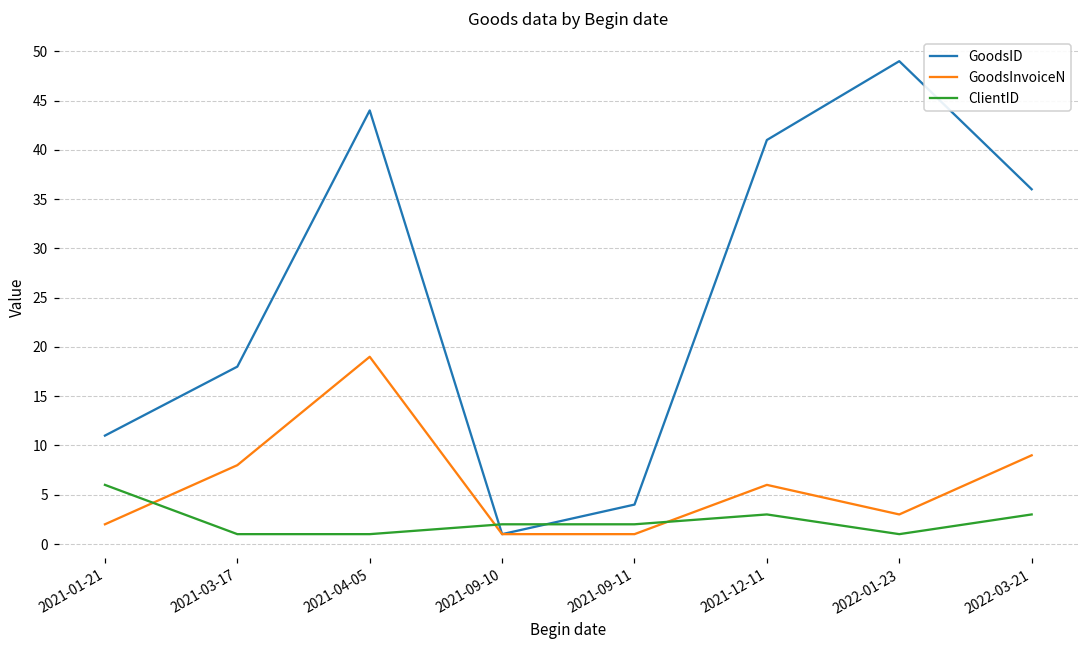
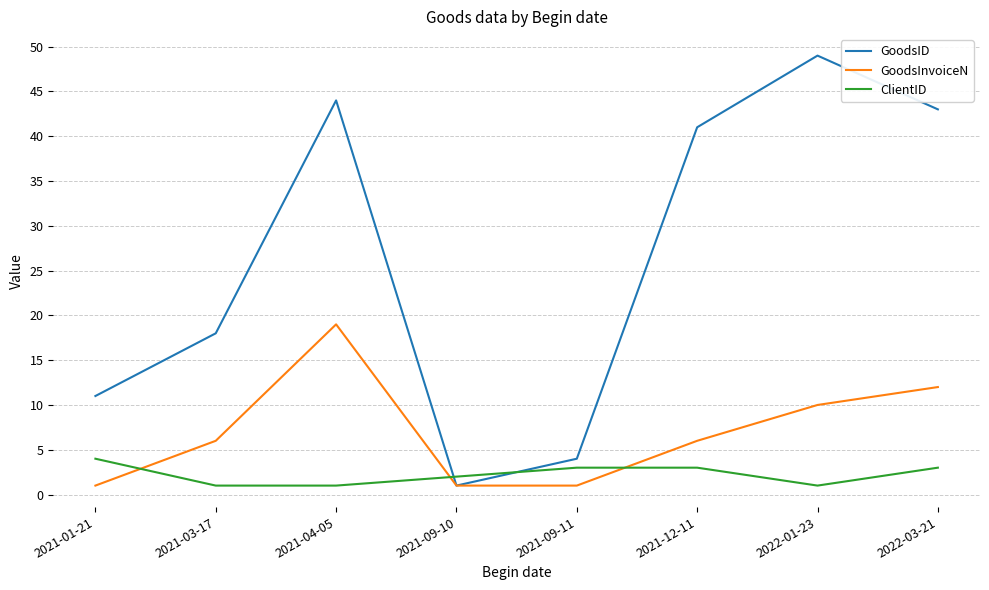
  {
    "GoodsID": {
      "2021-01-21": 11,
      "2021-03-17": 18,
      "2021-04-05": 44,
      "2021-09-11": 4,
      "2021-12-11": 41,
      "2022-01-23": 49,
-     "2022-03-21": 36
+     "2022-03-21": 43
    },
    "GoodsInvoiceN": {
-     "2021-01-21": 2,
-     "2021-03-17": 8,
+     "2021-01-21": 1,
+     "2021-03-17": 6,
      "2021-04-05": 19,
      "2021-09-11": 1,
      "2021-12-11": 6,
-     "2022-01-23": 3,
-     "2022-03-21": 9
+     "2022-01-23": 10,
+     "2022-03-21": 12
    },
    "ClientID": {
-     "2021-01-21": 6,
+     "2021-01-21": 4,
      "2021-03-17": 1,
      "2021-04-05": 1,
      "2021-09-10": 2,
-     "2021-09-11": 2,
+     "2021-09-11": 3,
      "2021-12-11": 3,
      "2022-01-23": 1,
      "2022-03-21": 3
    }
  }
